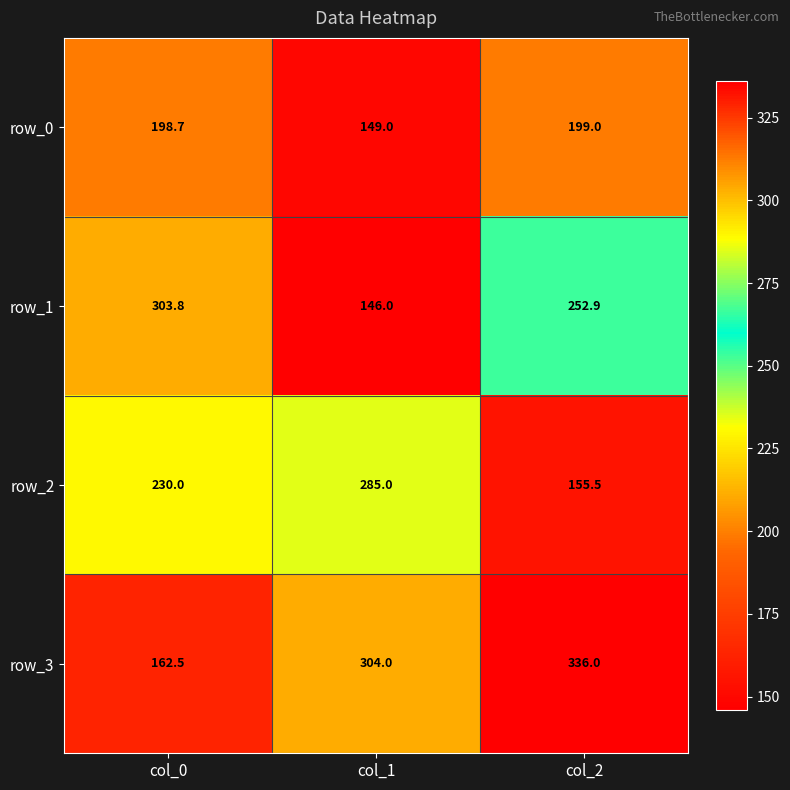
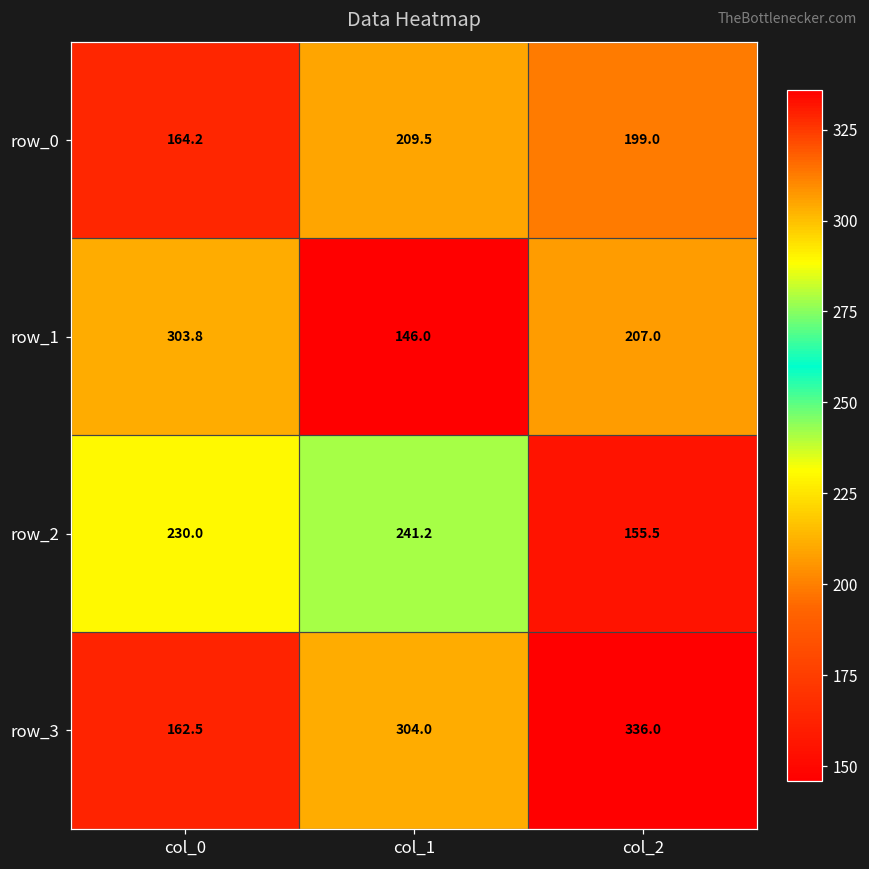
  {
    "row_0": {
-     "col_0": 198.7,
-     "col_1": 149.0,
+     "col_0": 164.2,
+     "col_1": 209.5,
      "col_2": 199.0
    },
    "row_1": {
      "col_0": 303.8,
      "col_1": 146.0,
-     "col_2": 252.9
+     "col_2": 207.0
    },
    "row_2": {
      "col_0": 230.0,
-     "col_1": 285.0,
+     "col_1": 241.2,
      "col_2": 155.5
    },
    "row_3": {
      "col_0": 162.5,
      "col_1": 304.0,
      "col_2": 336.0
    }
  }
